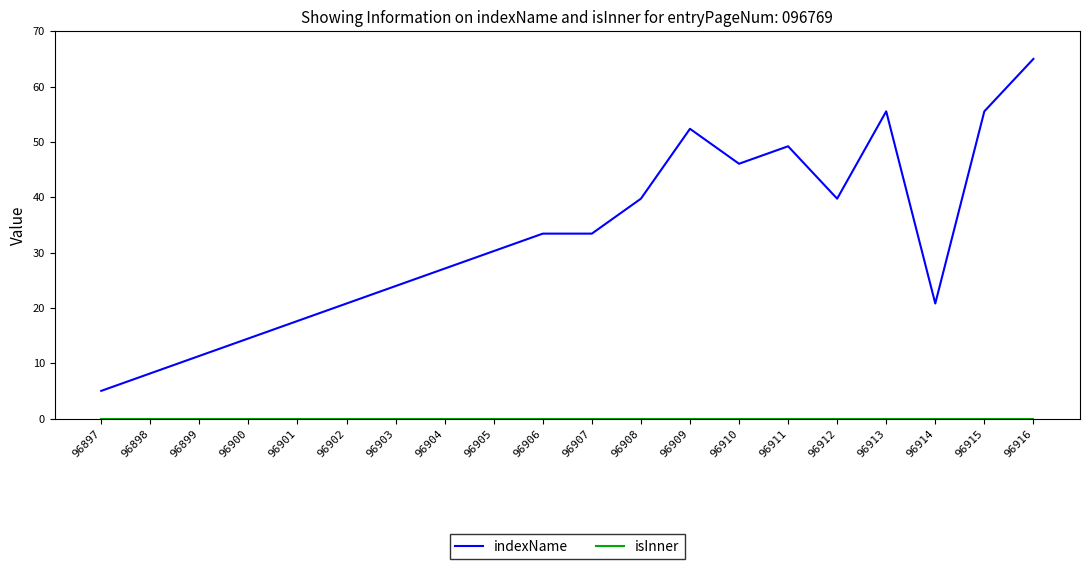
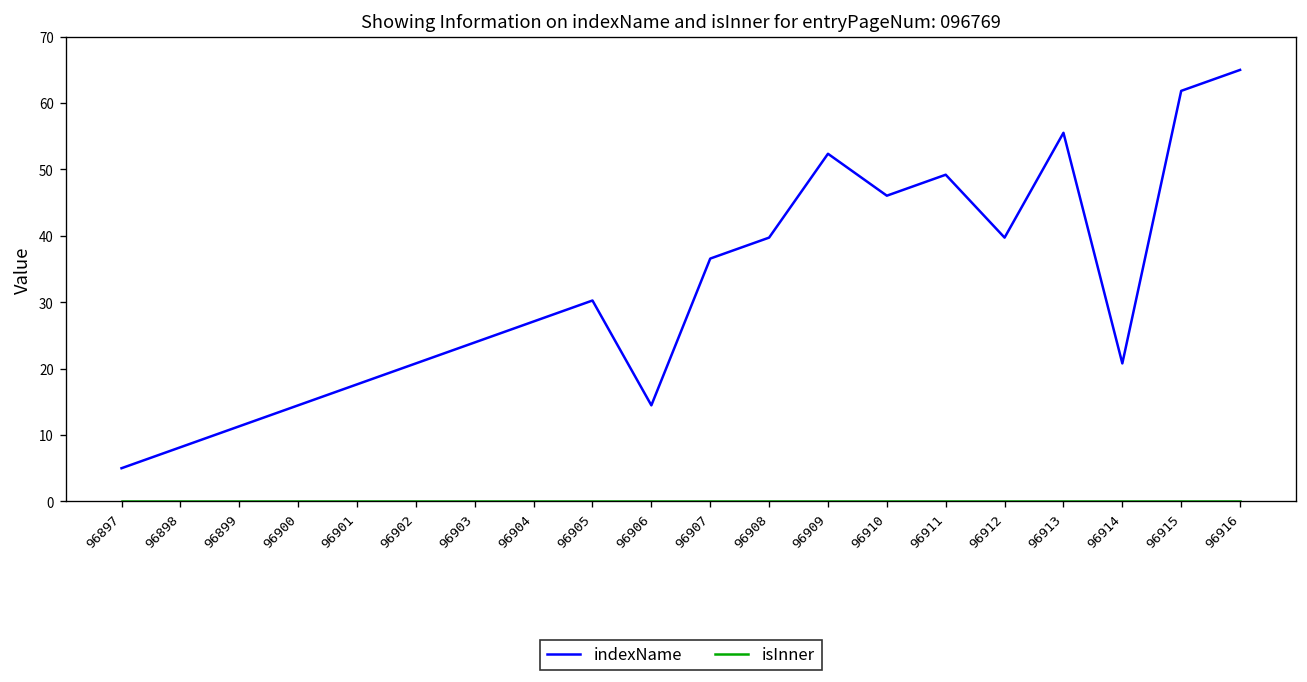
  {
    "indexName": {
      "96897": 5,
      "96898": 8,
      "96899": 11,
      "96900": 14,
      "96901": 18,
      "96902": 21,
      "96903": 24,
      "96904": 27,
      "96905": 30,
-     "96906": 33,
-     "96907": 33,
+     "96906": 14,
+     "96907": 37,
      "96908": 40,
      "96909": 52,
      "96910": 46,
      "96911": 49,
      "96912": 40,
      "96913": 56,
      "96914": 21,
-     "96915": 56,
+     "96915": 62,
      "96916": 65
    },
    "isInner": {
      "96897": 0,
      "96898": 0,
      "96899": 0,
      "96900": 0,
      "96901": 0,
      "96902": 0,
      "96903": 0,
      "96904": 0,
      "96905": 0,
      "96906": 0,
      "96907": 0,
      "96908": 0,
      "96909": 0,
      "96910": 0,
      "96911": 0,
      "96912": 0,
      "96913": 0,
      "96914": 0,
      "96915": 0,
      "96916": 0
    }
  }
